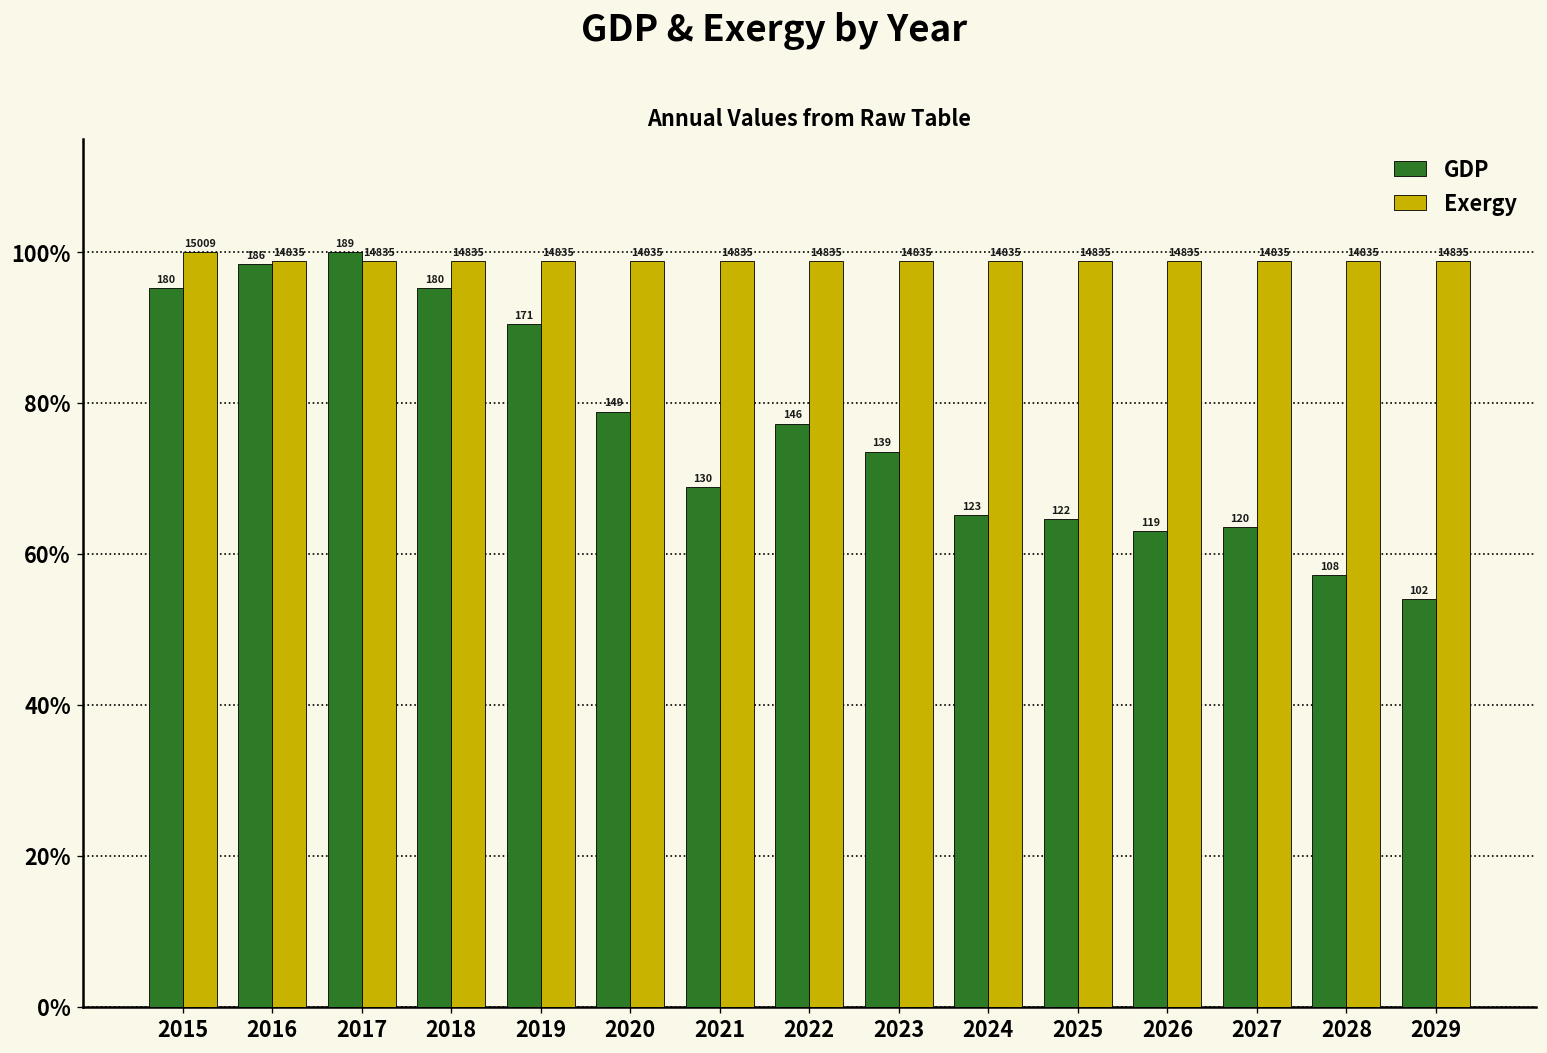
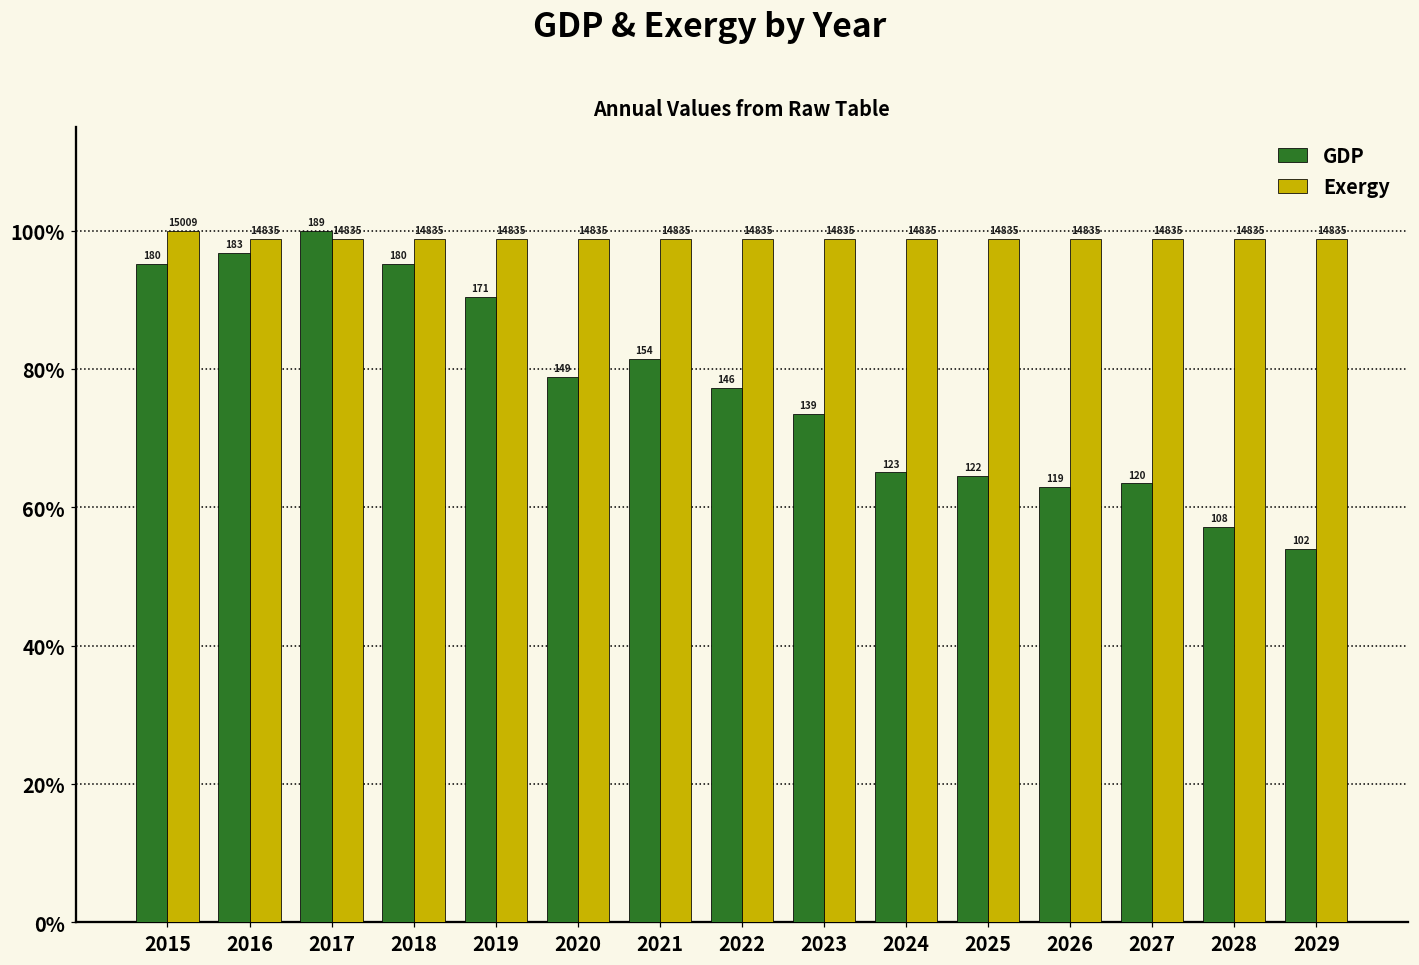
  {
    "GDP": {
-     "2016": 186,
-     "2021": 130
+     "2016": 183,
+     "2021": 154
    }
  }
